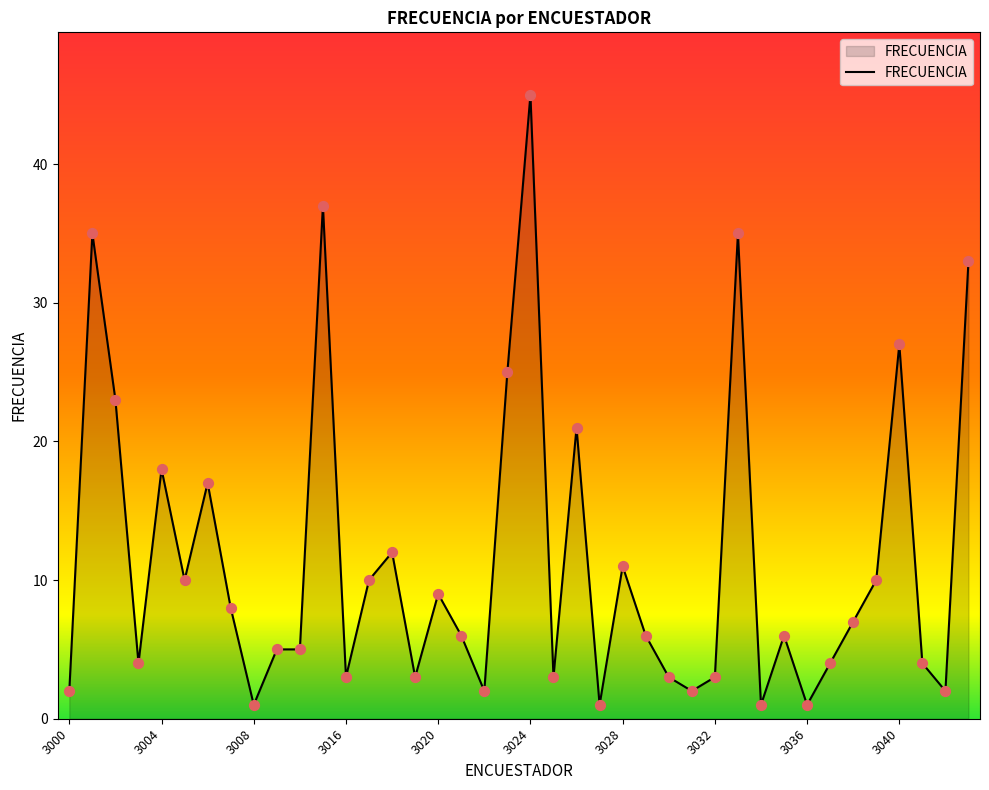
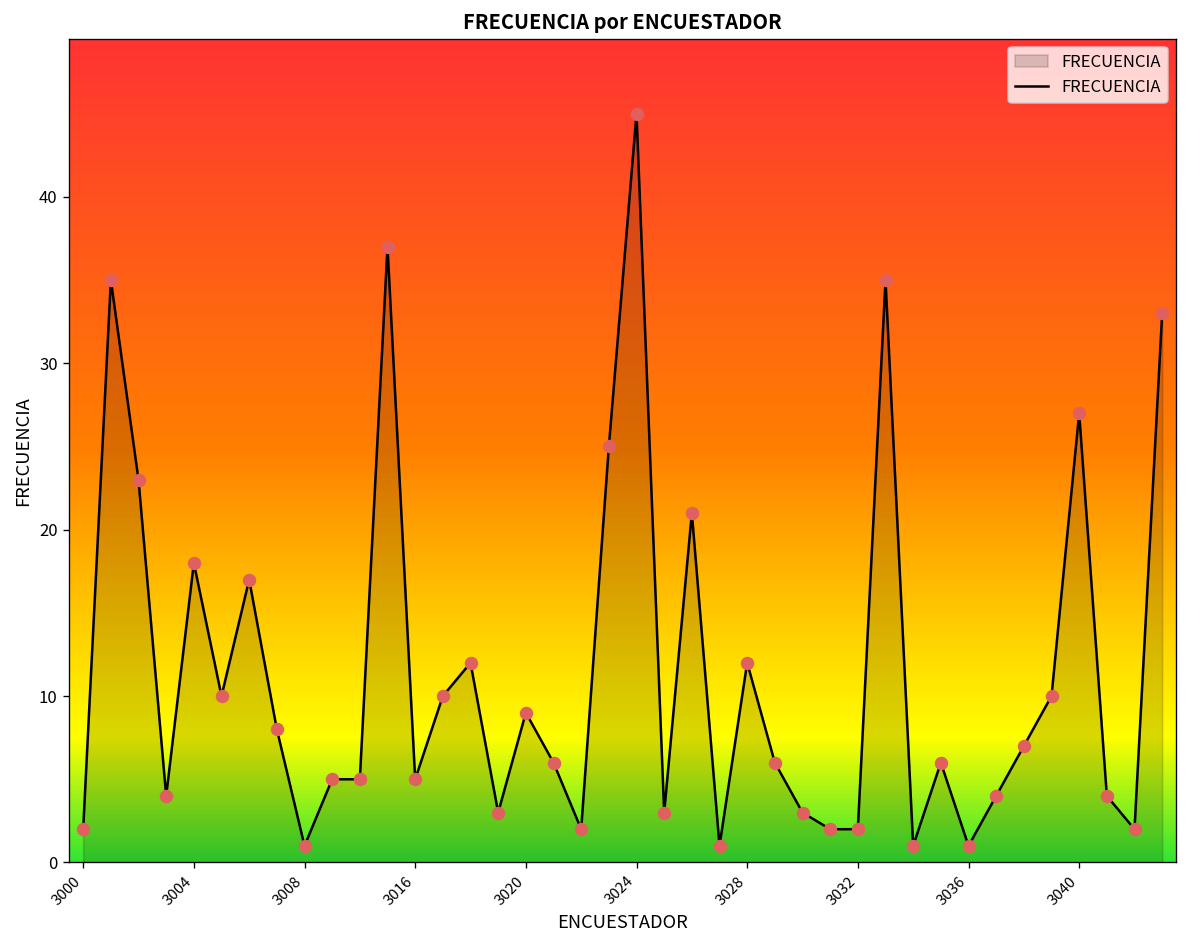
  {
    "3000": 2,
    "3004": 18,
    "3008": 1,
-   "3016": 3,
+   "3016": 5,
    "3020": 9,
    "3024": 45,
-   "3028": 11,
-   "3032": 3,
+   "3028": 12,
+   "3032": 2,
    "3036": 1,
    "3040": 27
  }
